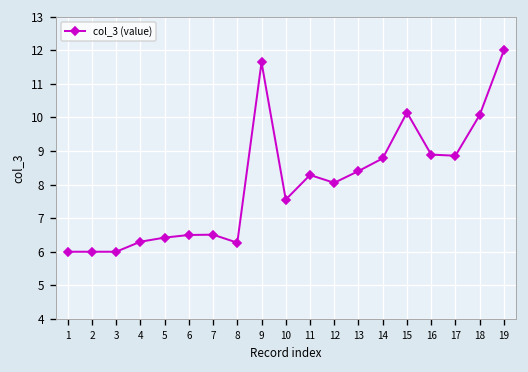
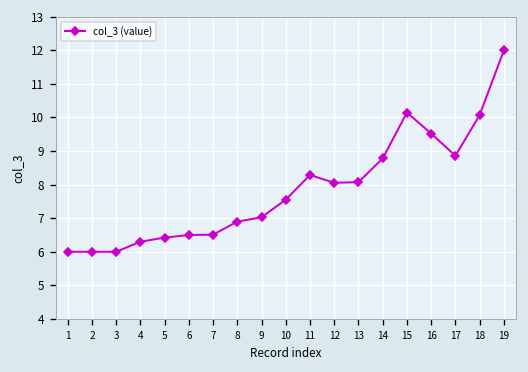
  {
    "1": 6.0,
    "2": 6.0,
    "3": 6.0,
    "4": 6.3,
    "5": 6.4,
    "6": 6.5,
    "7": 6.5,
-   "8": 6.3,
-   "9": 11.6,
+   "8": 6.9,
+   "9": 7.0,
    "10": 7.6,
    "11": 8.3,
    "12": 8.1,
-   "13": 8.4,
+   "13": 8.1,
    "14": 8.8,
    "15": 10.1,
-   "16": 8.9,
+   "16": 9.5,
    "17": 8.9,
    "18": 10.1,
    "19": 12.0
  }
